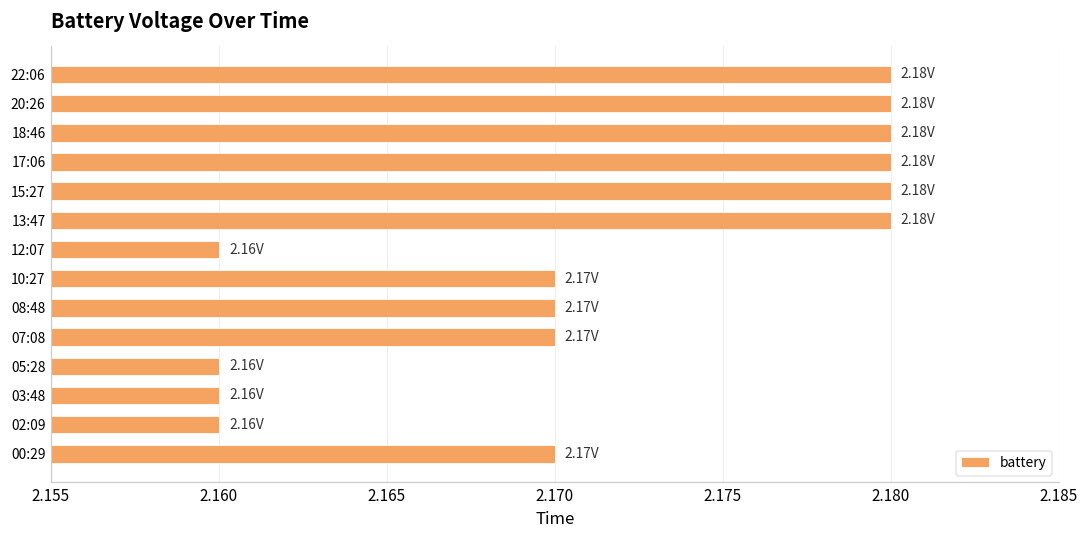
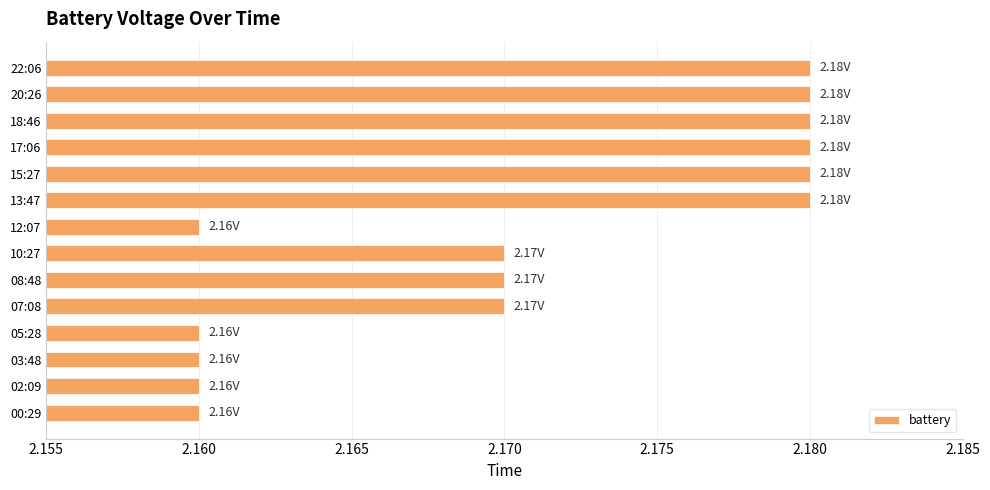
  {
    "22:06": "2.18V",
    "20:26": "2.18V",
    "18:46": "2.18V",
    "17:06": "2.18V",
    "15:27": "2.18V",
    "13:47": "2.18V",
    "12:07": "2.16V",
    "10:27": "2.17V",
    "08:48": "2.17V",
    "07:08": "2.17V",
    "05:28": "2.16V",
    "03:48": "2.16V",
    "02:09": "2.16V",
-   "00:29": "2.17V"
+   "00:29": "2.16V"
  }
